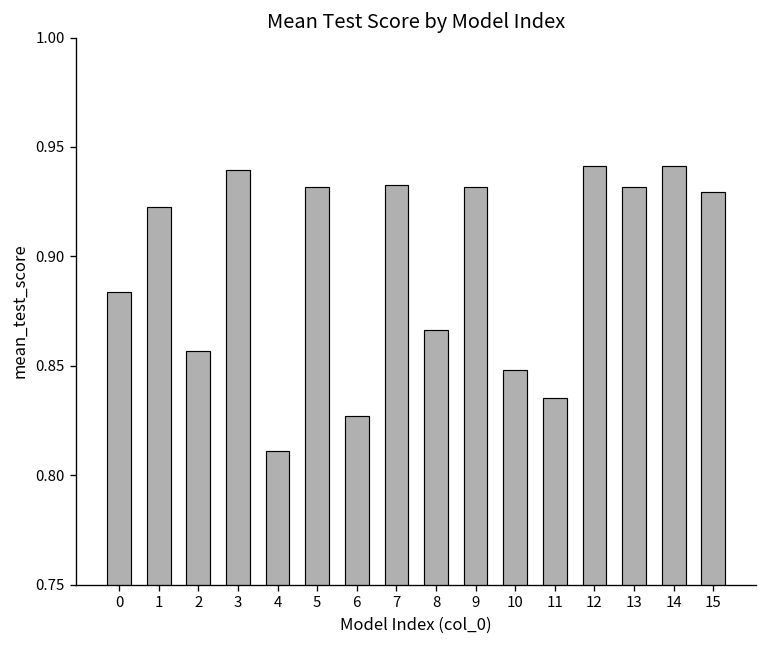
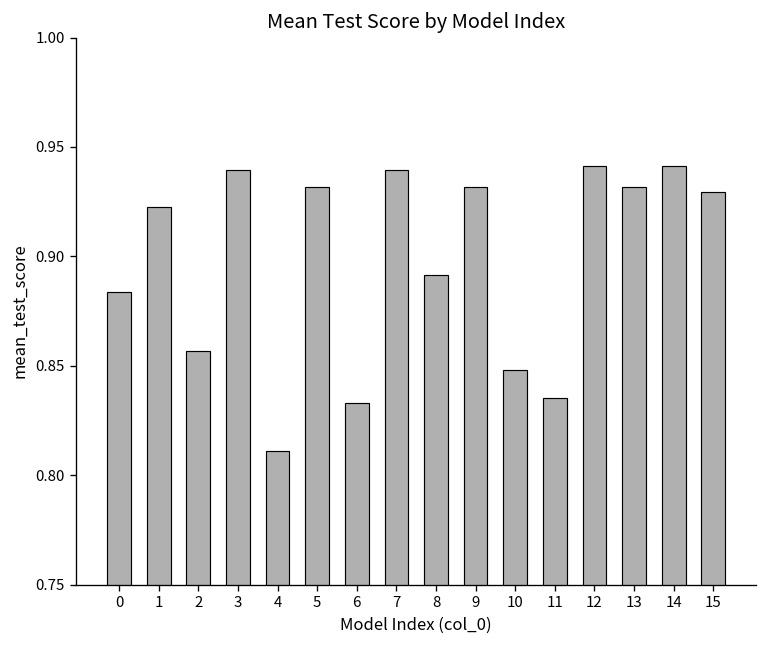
  {
    "0": 0.884,
    "1": 0.923,
    "2": 0.857,
    "3": 0.939,
    "4": 0.811,
    "5": 0.932,
-   "6": 0.827,
-   "7": 0.933,
-   "8": 0.866,
+   "6": 0.833,
+   "7": 0.939,
+   "8": 0.892,
    "9": 0.932,
    "10": 0.848,
    "11": 0.835,
    "12": 0.941,
    "13": 0.932,
    "14": 0.941,
    "15": 0.929
  }
